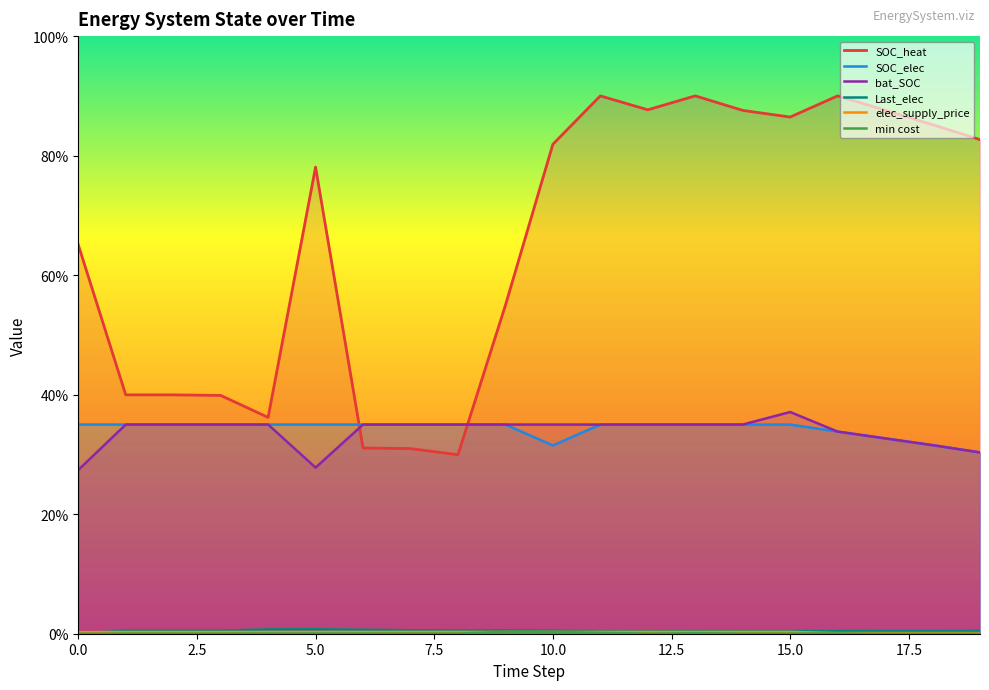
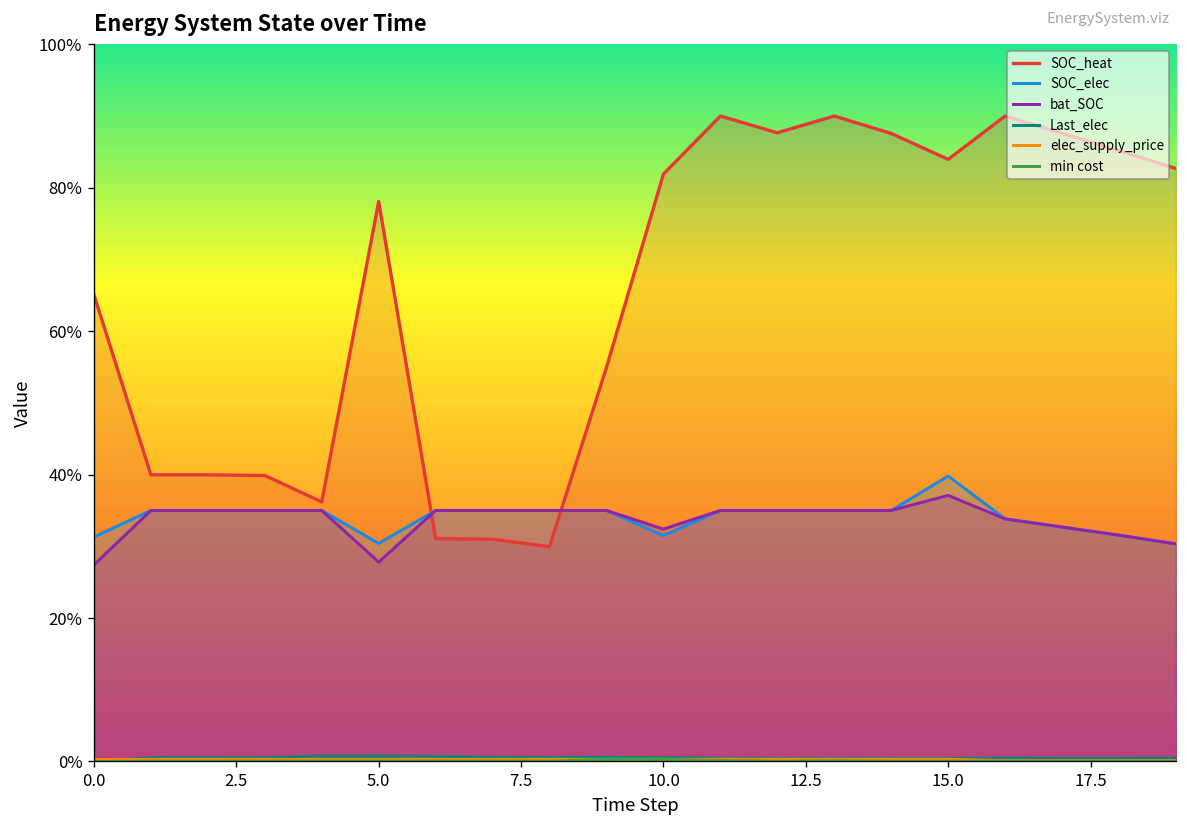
  {
    "SOC_heat": {
      "0.0": "65%",
      "5.0": "78%",
      "10.0": "82%",
-     "15.0": "86%"
+     "15.0": "84%"
    },
    "SOC_elec": {
-     "0.0": "35%",
-     "5.0": "35%",
+     "0.0": "31%",
+     "5.0": "30%",
      "10.0": "32%",
-     "15.0": "35%"
+     "15.0": "40%"
    },
    "bat_SOC": {
      "0.0": "27%",
      "5.0": "28%",
-     "10.0": "35%",
+     "10.0": "32%",
      "15.0": "37%"
    },
    "Last_elec": {
      "5.0": "1%"
    }
  }
